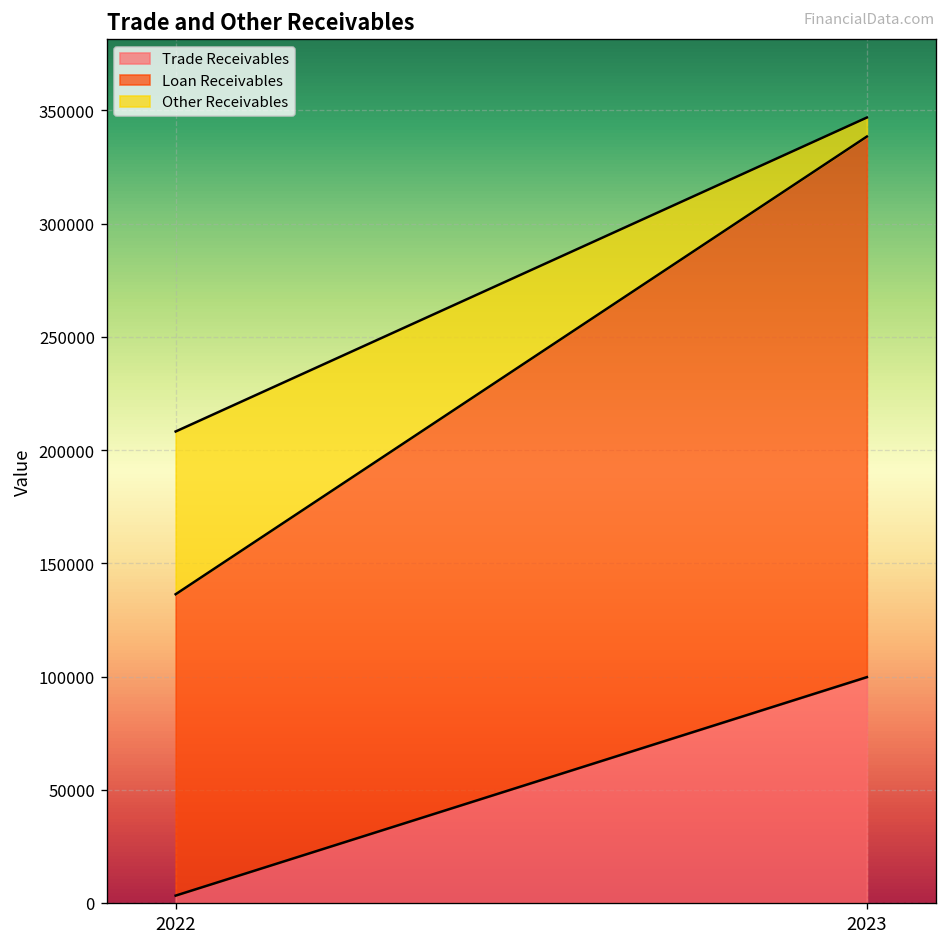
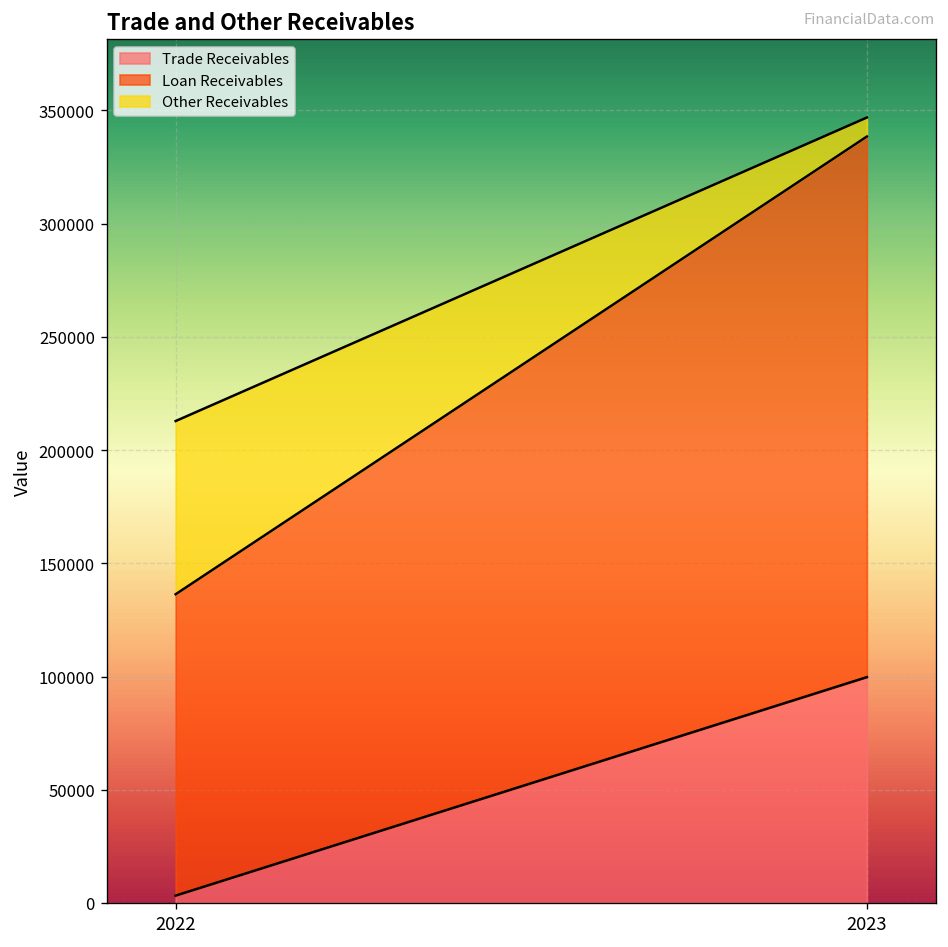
  {
    "Trade Receivables": {
      "2022": 3000,
      "2023": 100000
    },
    "Loan Receivables": {
      "2022": 133000,
      "2023": 239000
    },
    "Other Receivables": {
-     "2022": 72000,
+     "2022": 76000,
      "2023": 8000
    }
  }
